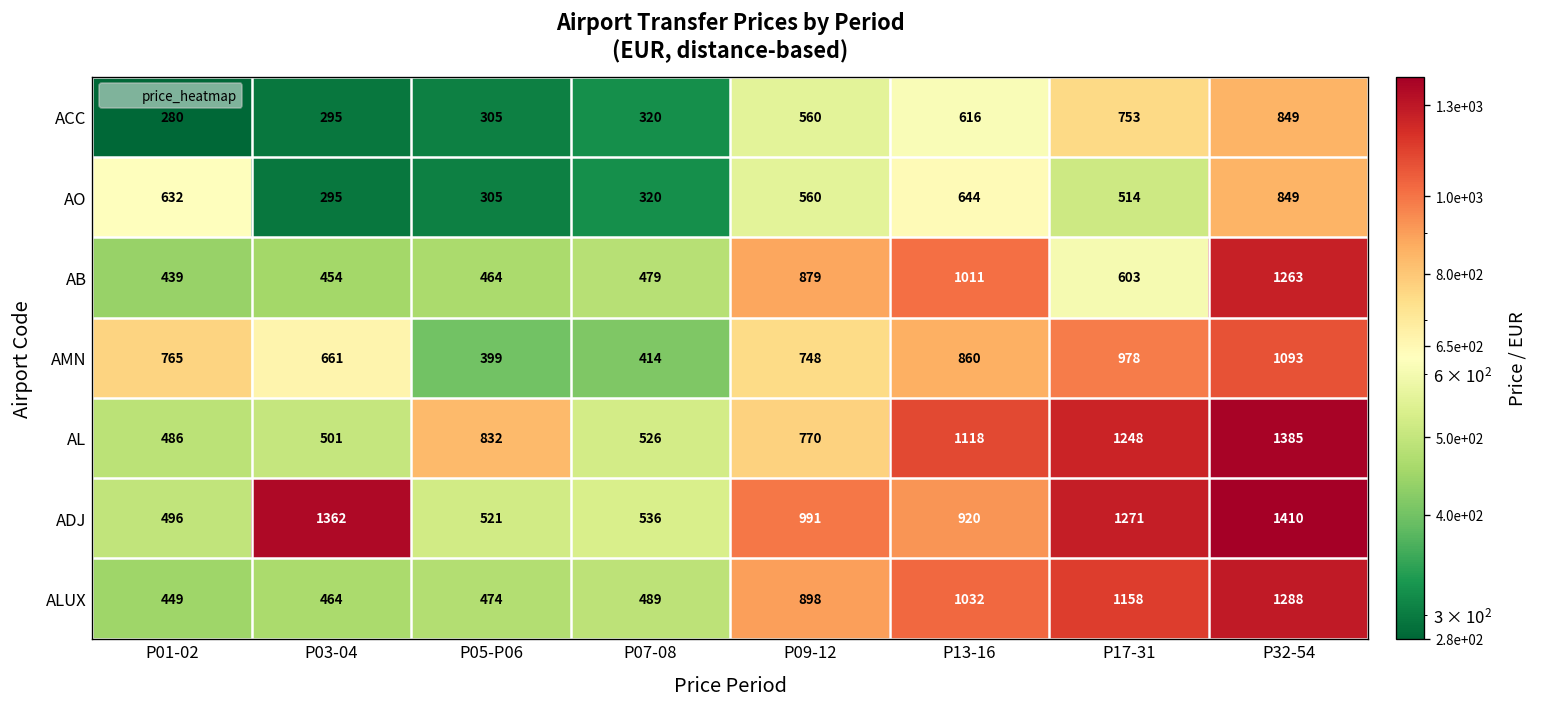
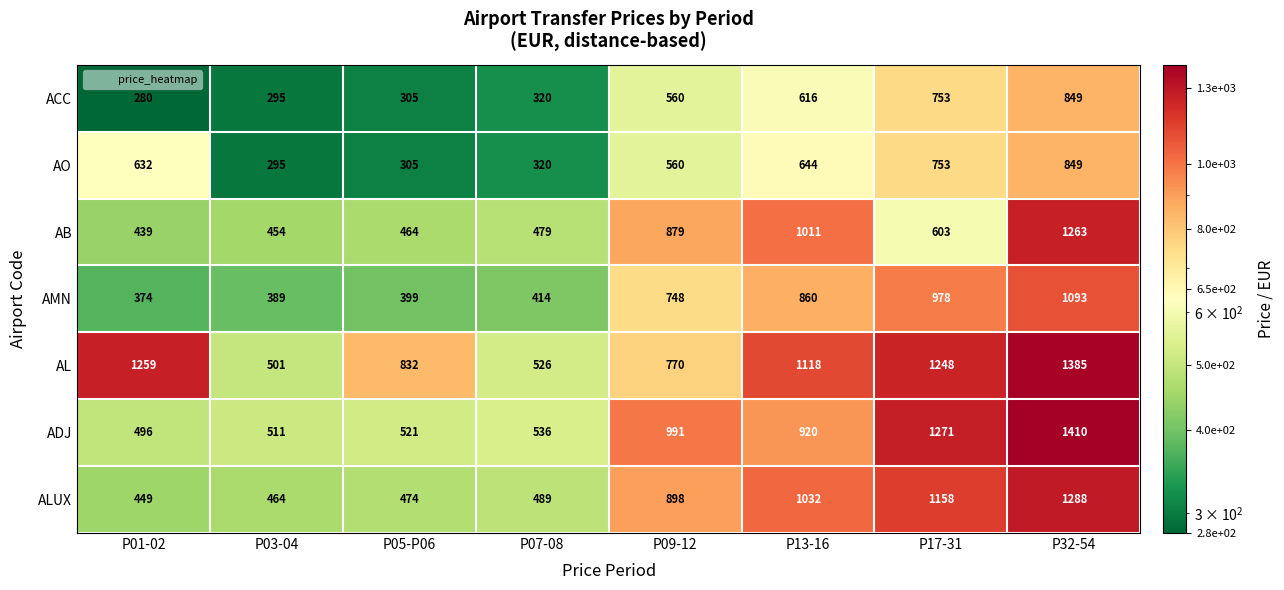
  {
    "ACC": {
      "P01-02": 280,
      "P03-04": 295,
      "P05-P06": 305,
      "P07-08": 320,
      "P09-12": 560,
      "P13-16": 616,
      "P17-31": 753,
      "P32-54": 849
    },
    "AO": {
      "P01-02": 632,
      "P03-04": 295,
      "P05-P06": 305,
      "P07-08": 320,
      "P09-12": 560,
      "P13-16": 644,
-     "P17-31": 514,
+     "P17-31": 753,
      "P32-54": 849
    },
    "AB": {
      "P01-02": 439,
      "P03-04": 454,
      "P05-P06": 464,
      "P07-08": 479,
      "P09-12": 879,
      "P13-16": 1011,
      "P17-31": 603,
      "P32-54": 1263
    },
    "AMN": {
-     "P01-02": 765,
-     "P03-04": 661,
+     "P01-02": 374,
+     "P03-04": 389,
      "P05-P06": 399,
      "P07-08": 414,
      "P09-12": 748,
      "P13-16": 860,
      "P17-31": 978,
      "P32-54": 1093
    },
    "AL": {
-     "P01-02": 486,
+     "P01-02": 1259,
      "P03-04": 501,
      "P05-P06": 832,
      "P07-08": 526,
      "P09-12": 770,
      "P13-16": 1118,
      "P17-31": 1248,
      "P32-54": 1385
    },
    "ADJ": {
      "P01-02": 496,
-     "P03-04": 1362,
+     "P03-04": 511,
      "P05-P06": 521,
      "P07-08": 536,
      "P09-12": 991,
      "P13-16": 920,
      "P17-31": 1271,
      "P32-54": 1410
    },
    "ALUX": {
      "P01-02": 449,
      "P03-04": 464,
      "P05-P06": 474,
      "P07-08": 489,
      "P09-12": 898,
      "P13-16": 1032,
      "P17-31": 1158,
      "P32-54": 1288
    }
  }
